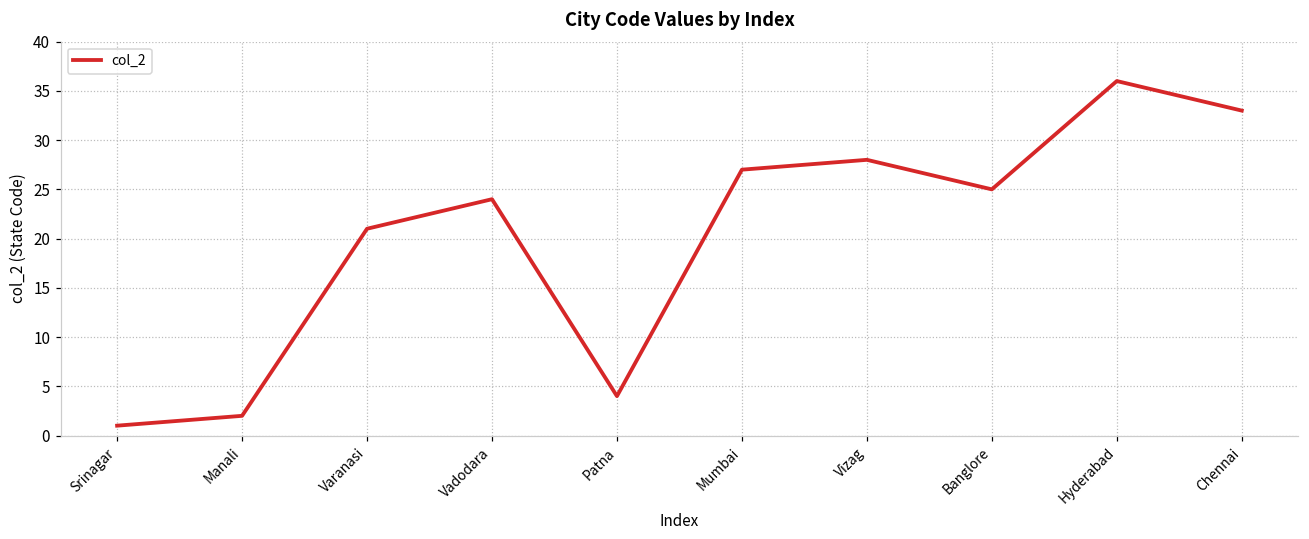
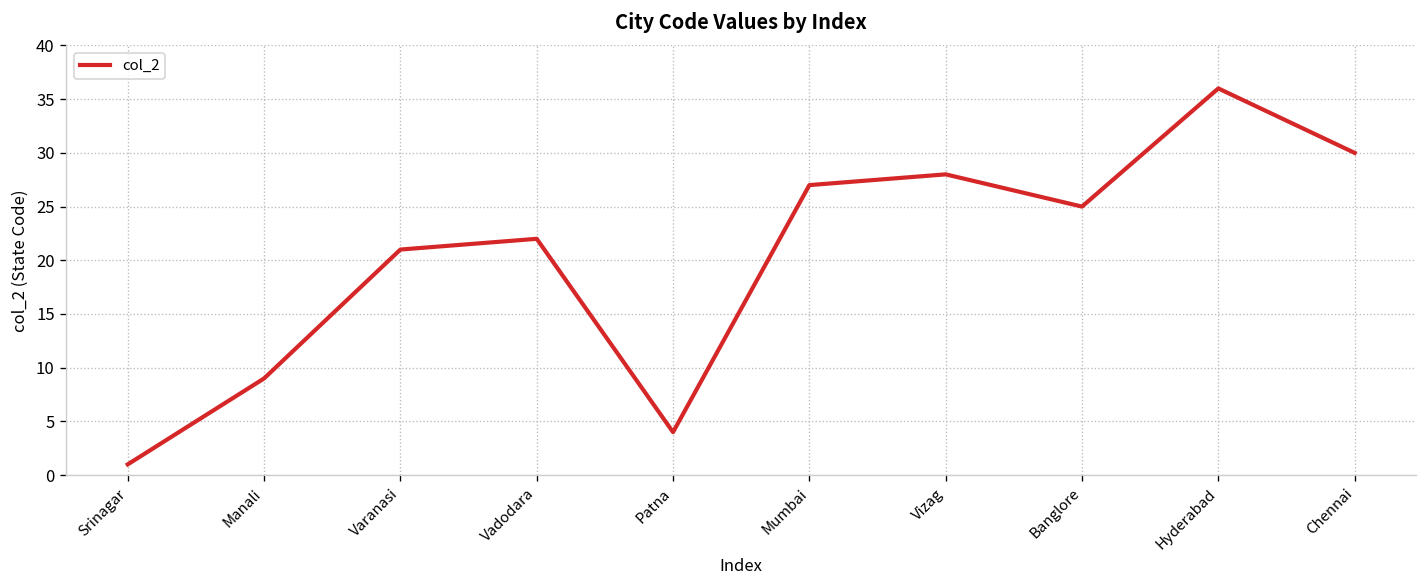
  {
    "Srinagar": 1,
-   "Manali": 2,
+   "Manali": 9,
    "Varanasi": 21,
-   "Vadodara": 24,
+   "Vadodara": 22,
    "Patna": 4,
    "Mumbai": 27,
    "Vizag": 28,
    "Banglore": 25,
    "Hyderabad": 36,
-   "Chennai": 33
+   "Chennai": 30
  }
